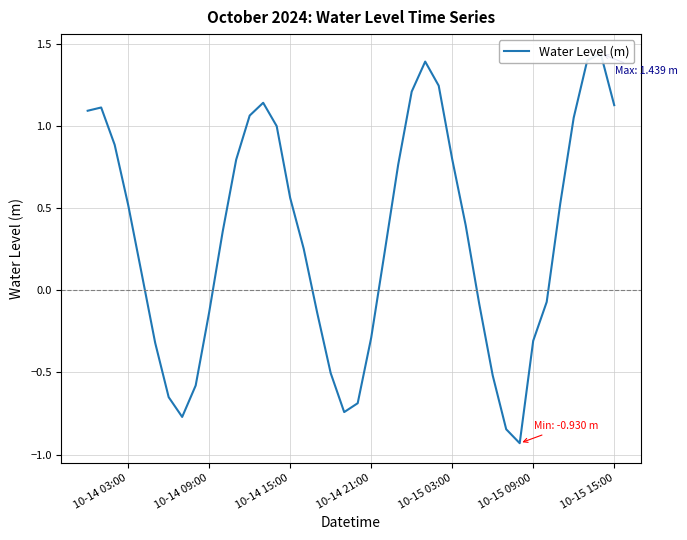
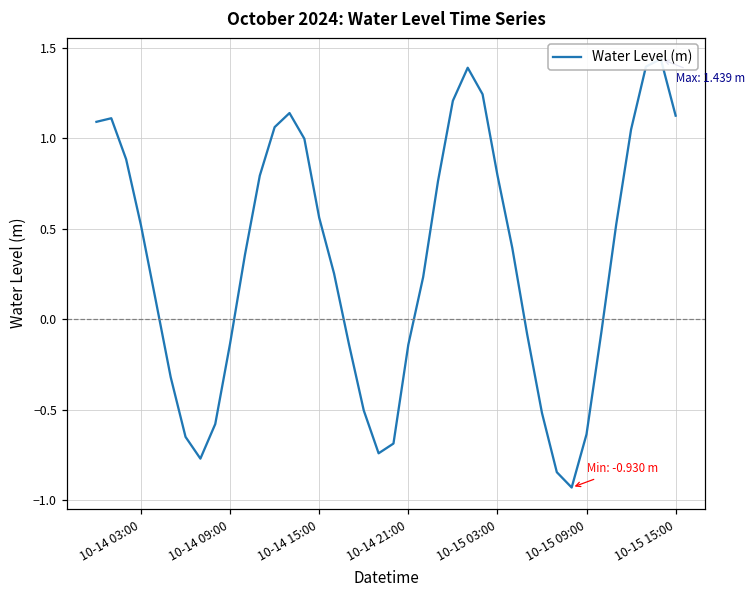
  {
    "10-14 03:00": 0.52,
    "10-14 09:00": -0.13,
    "10-14 15:00": 0.56,
-   "10-14 21:00": -0.29,
+   "10-14 21:00": -0.14,
    "10-15 03:00": 0.80,
-   "10-15 09:00": -0.31,
+   "10-15 09:00": -0.64,
    "10-15 15:00": 1.13
  }
